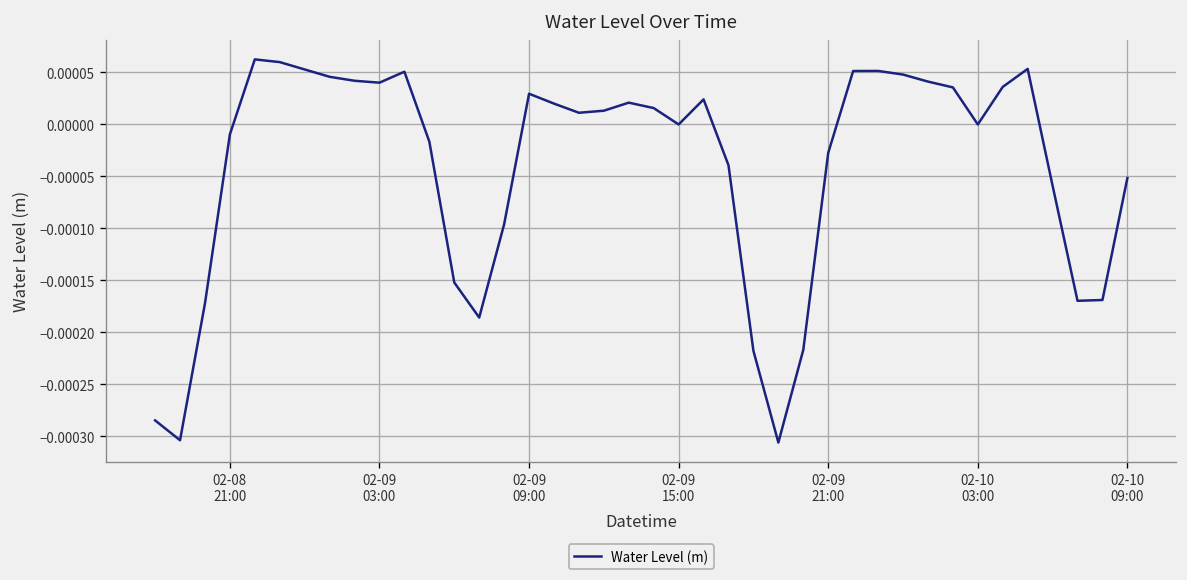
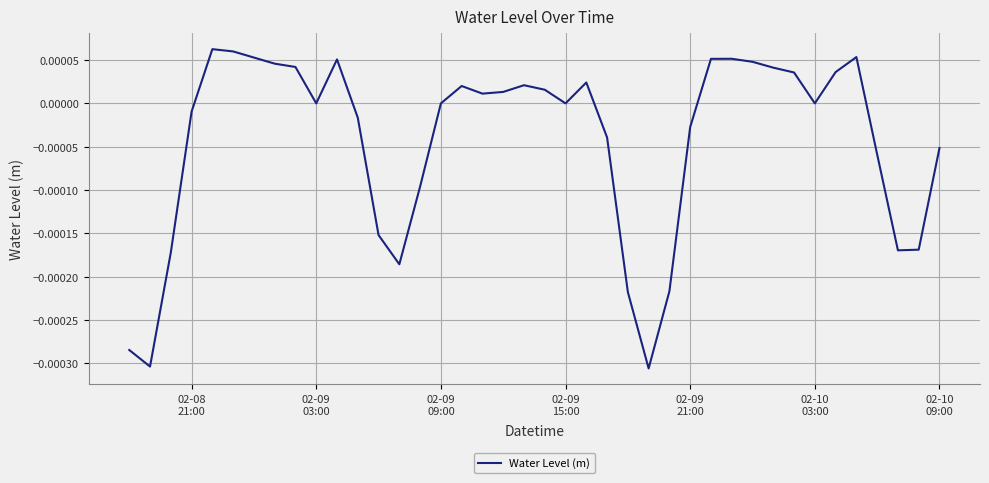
  {
    "02-08 21:00": -0.00001,
-   "02-09 03:00": 0.00004,
-   "02-09 09:00": 0.00003,
+   "02-09 03:00": 0.00000,
+   "02-09 09:00": 0.00000,
    "02-09 15:00": 0.00000,
    "02-09 21:00": -0.00003,
    "02-10 03:00": 0.00000,
    "02-10 09:00": -0.00005
  }
